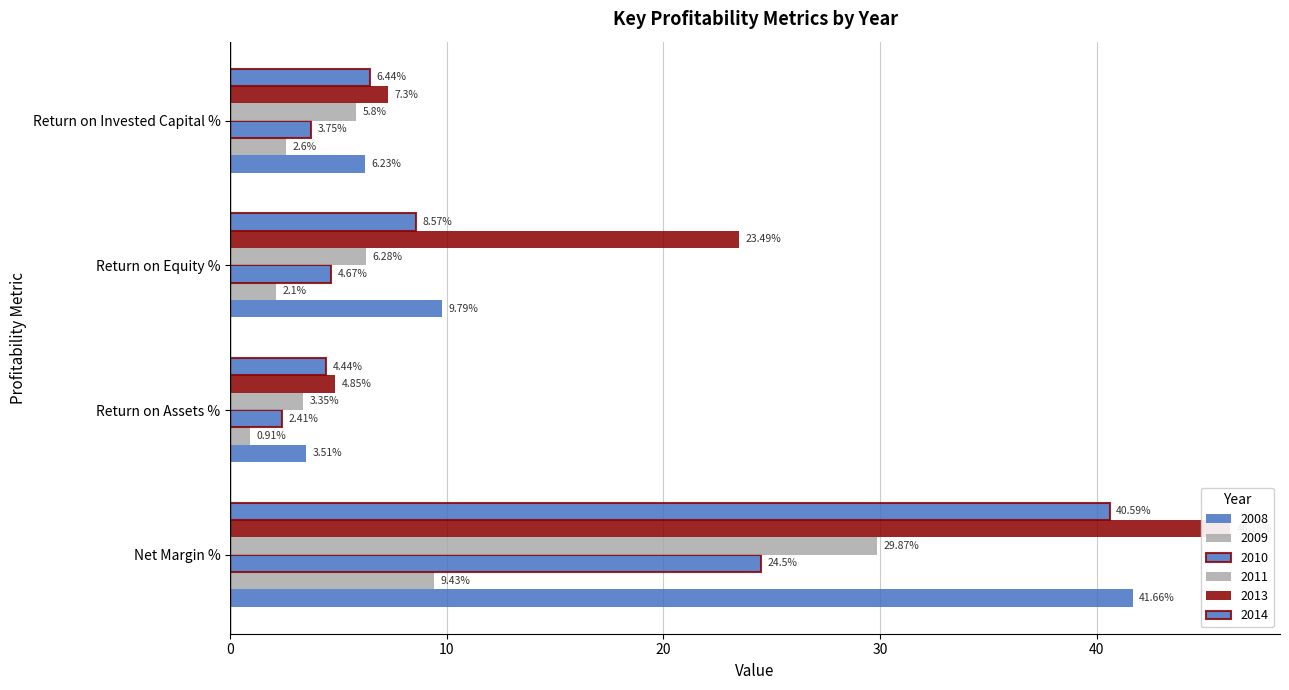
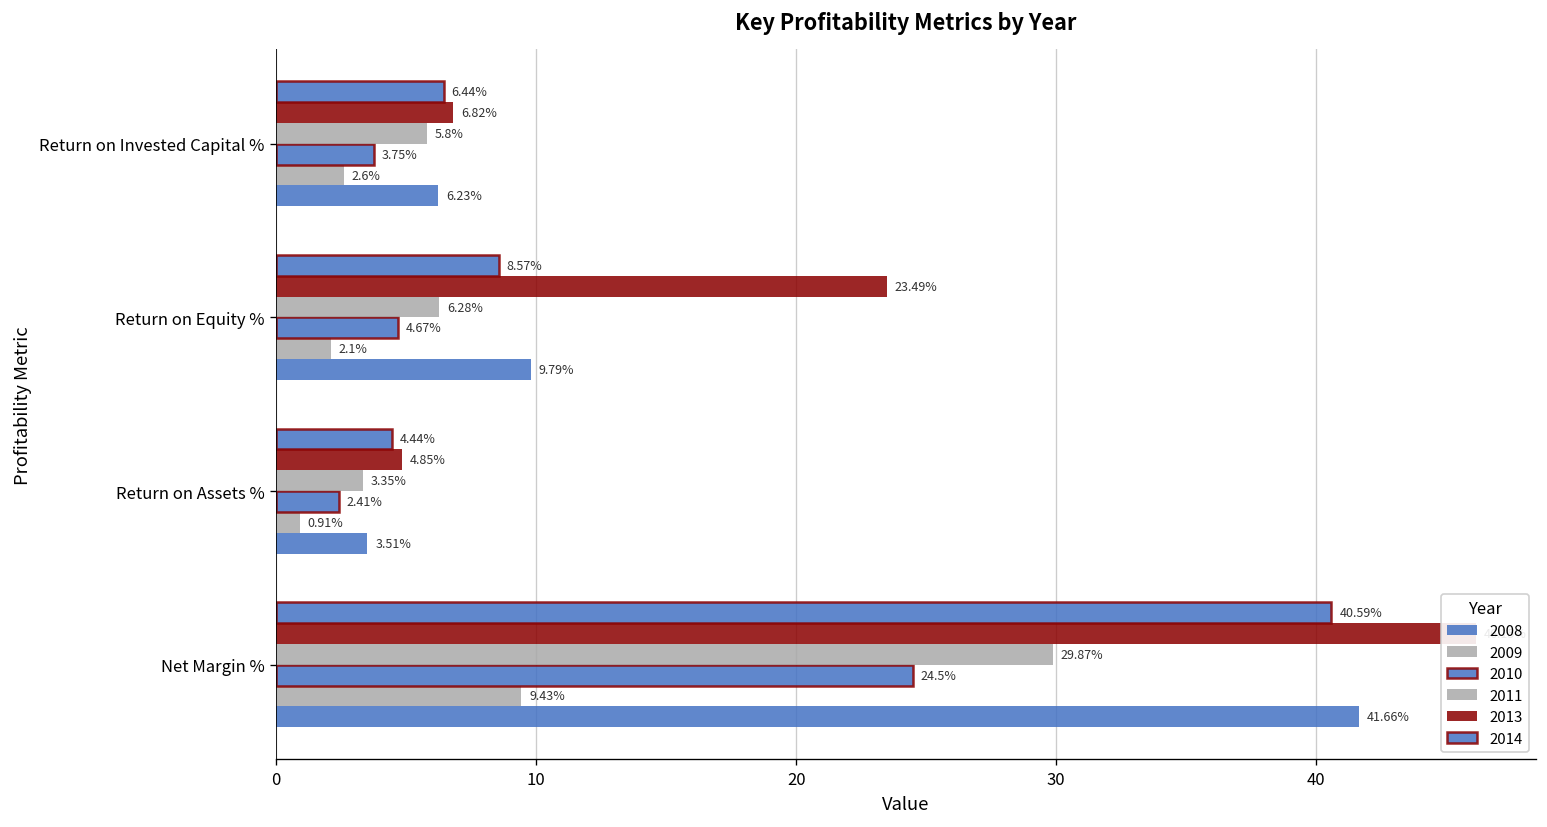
  {
    "2013": {
-     "Return on Invested Capital %": "7.3%",
+     "Return on Invested Capital %": "6.82%",
      "Return on Equity %": "23.49%",
      "Return on Assets %": "4.85%"
    }
  }
